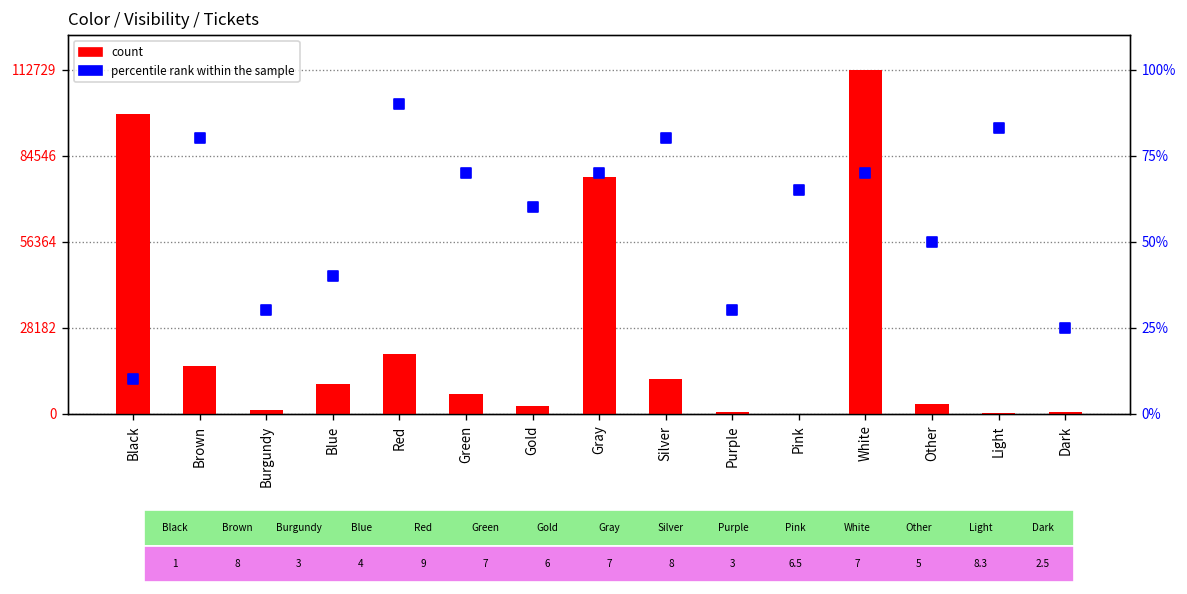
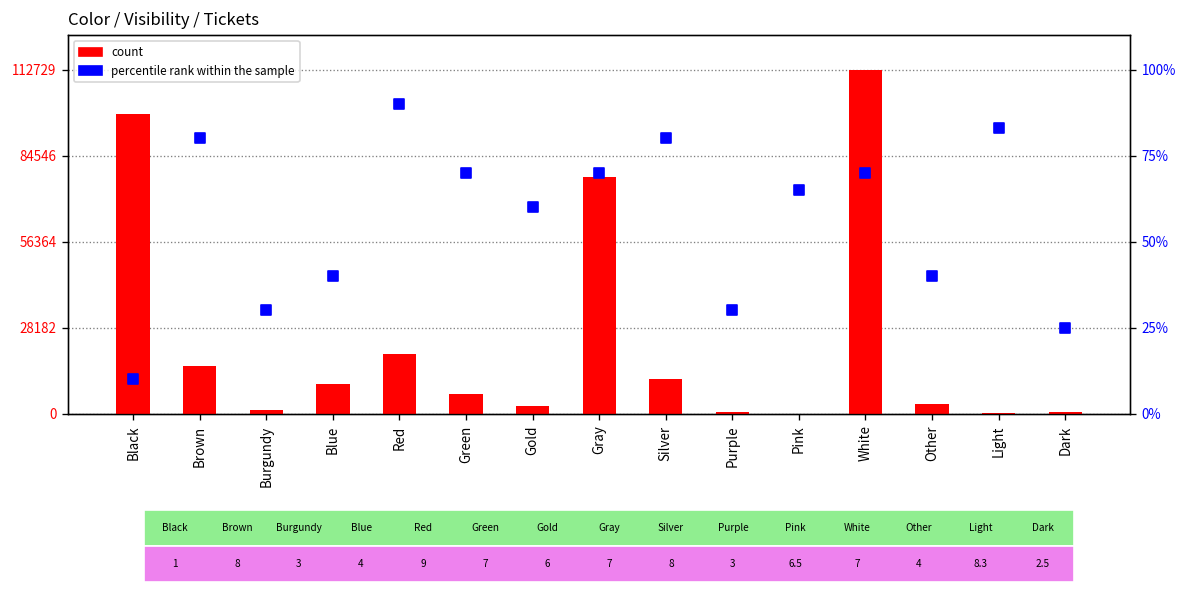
  {
    "percentile rank within the sample": {
-     "Other": 5
+     "Other": 4
    }
  }
